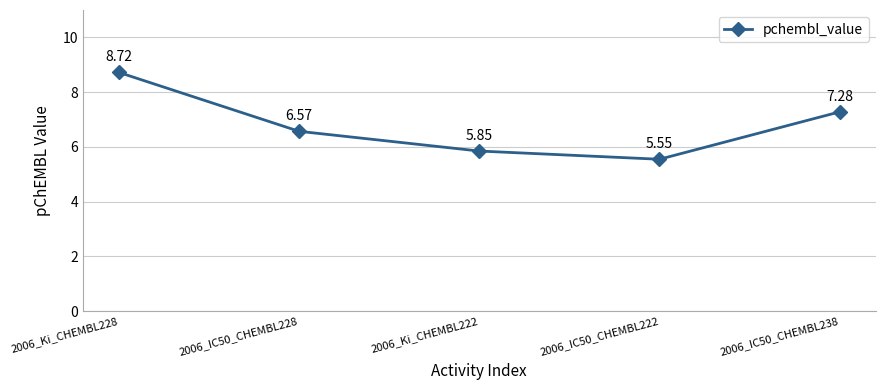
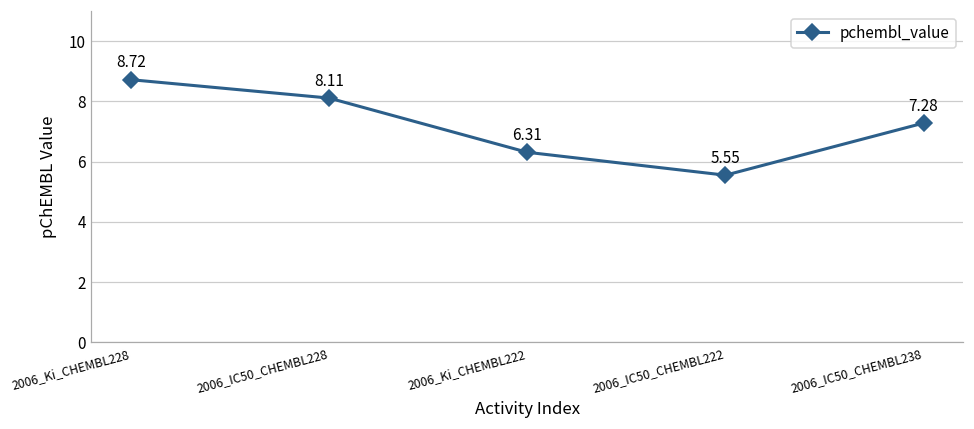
  {
    "2006_Ki_CHEMBL228": 8.72,
-   "2006_IC50_CHEMBL228": 6.57,
-   "2006_Ki_CHEMBL222": 5.85,
+   "2006_IC50_CHEMBL228": 8.11,
+   "2006_Ki_CHEMBL222": 6.31,
    "2006_IC50_CHEMBL222": 5.55,
    "2006_IC50_CHEMBL238": 7.28
  }
